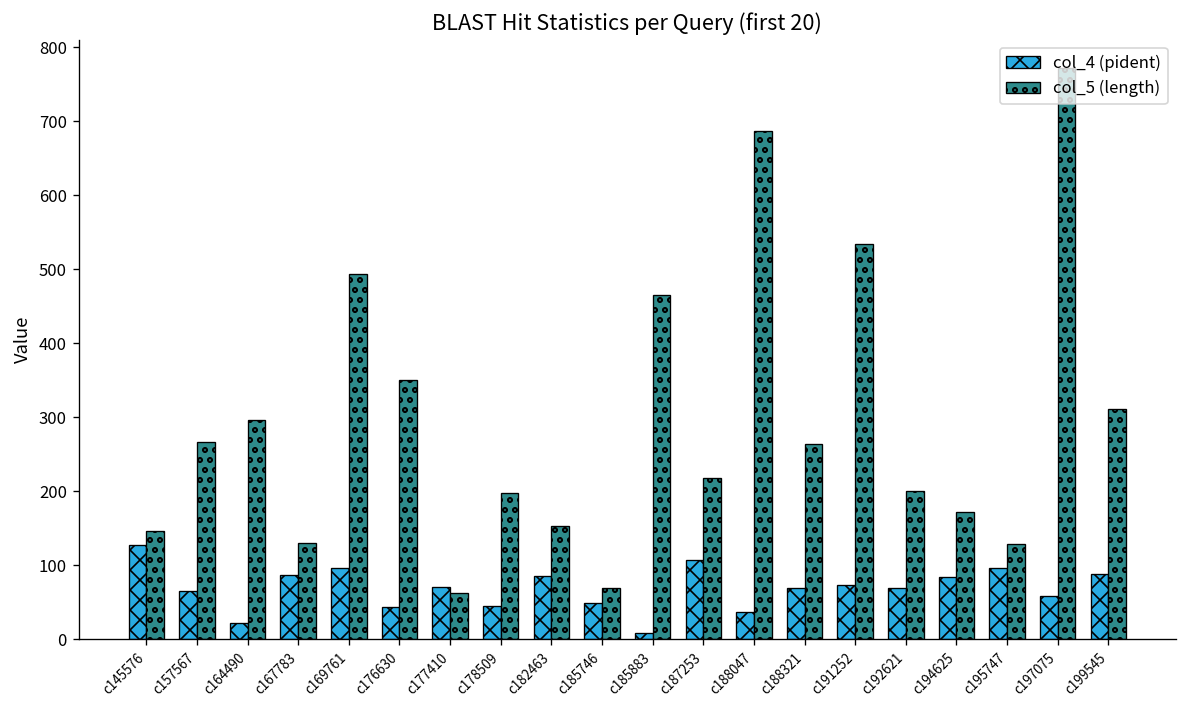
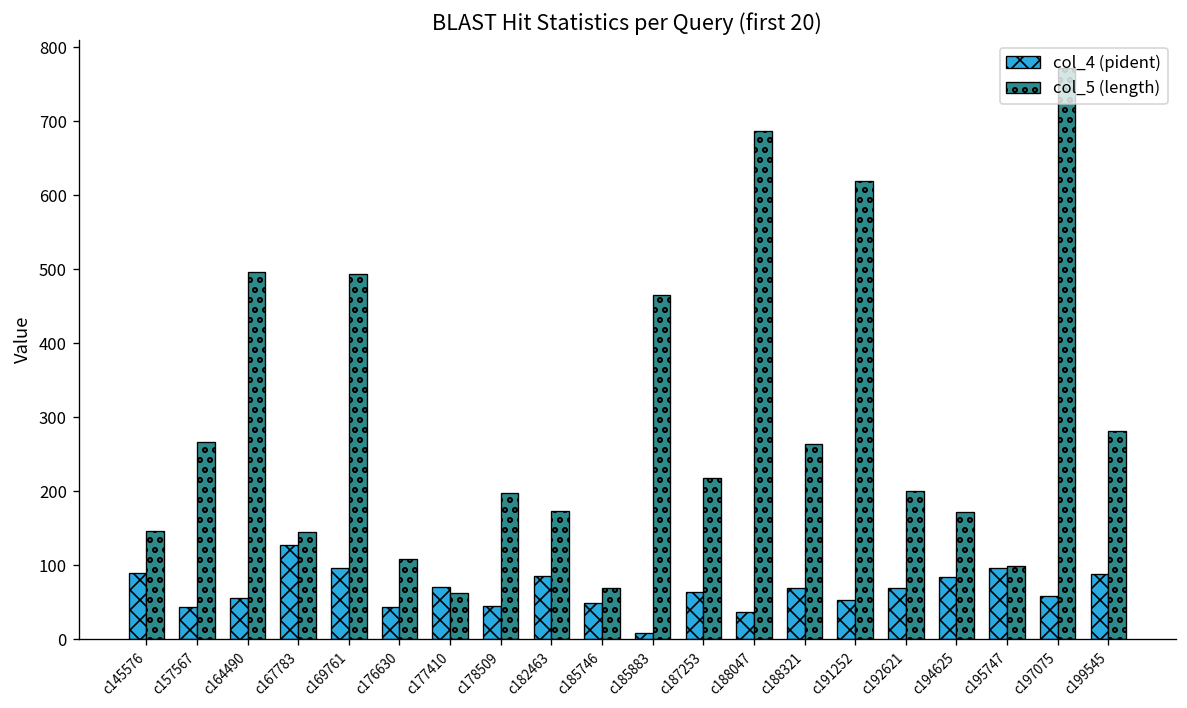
  {
    "col_4 (pident)": {
-     "c145576": 130,
-     "c157567": 70,
-     "c164490": 20,
-     "c167783": 90,
+     "c145576": 90,
+     "c157567": 40,
+     "c164490": 60,
+     "c167783": 130,
      "c169761": 100,
      "c176630": 40,
      "c177410": 70,
      "c178509": 50,
      "c182463": 90,
      "c185746": 50,
      "c185883": 10,
-     "c187253": 110,
+     "c187253": 60,
      "c188047": 40,
      "c188321": 70,
-     "c191252": 70,
+     "c191252": 50,
      "c192621": 70,
      "c194625": 80,
      "c195747": 100,
      "c197075": 60,
      "c199545": 90
    },
    "col_5 (length)": {
      "c145576": 150,
      "c157567": 270,
-     "c164490": 300,
-     "c167783": 130,
+     "c164490": 500,
+     "c167783": 150,
      "c169761": 490,
-     "c176630": 350,
+     "c176630": 110,
      "c177410": 60,
      "c178509": 200,
-     "c182463": 150,
+     "c182463": 170,
      "c185746": 70,
      "c185883": 470,
      "c187253": 220,
      "c188047": 690,
      "c188321": 260,
-     "c191252": 540,
+     "c191252": 620,
      "c192621": 200,
      "c194625": 170,
-     "c195747": 130,
-     "c199545": 310
+     "c195747": 100,
+     "c199545": 280
    }
  }
